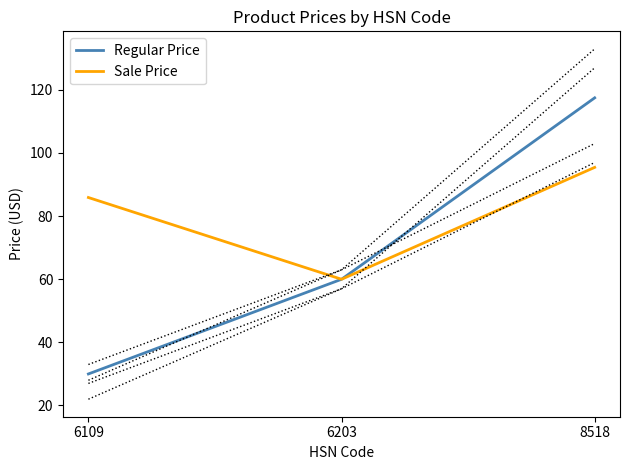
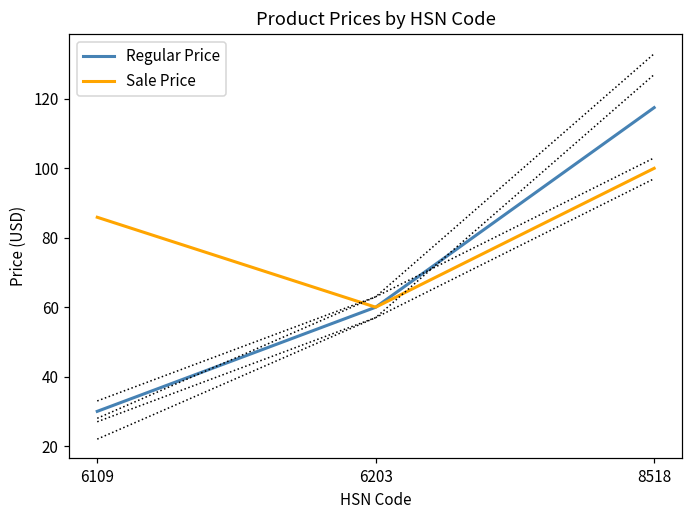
  {
    "Regular Price": {
      "6109": 30,
      "8518": 117
    },
    "Sale Price": {
      "6109": 86,
-     "8518": 95
+     "8518": 100
    }
  }
